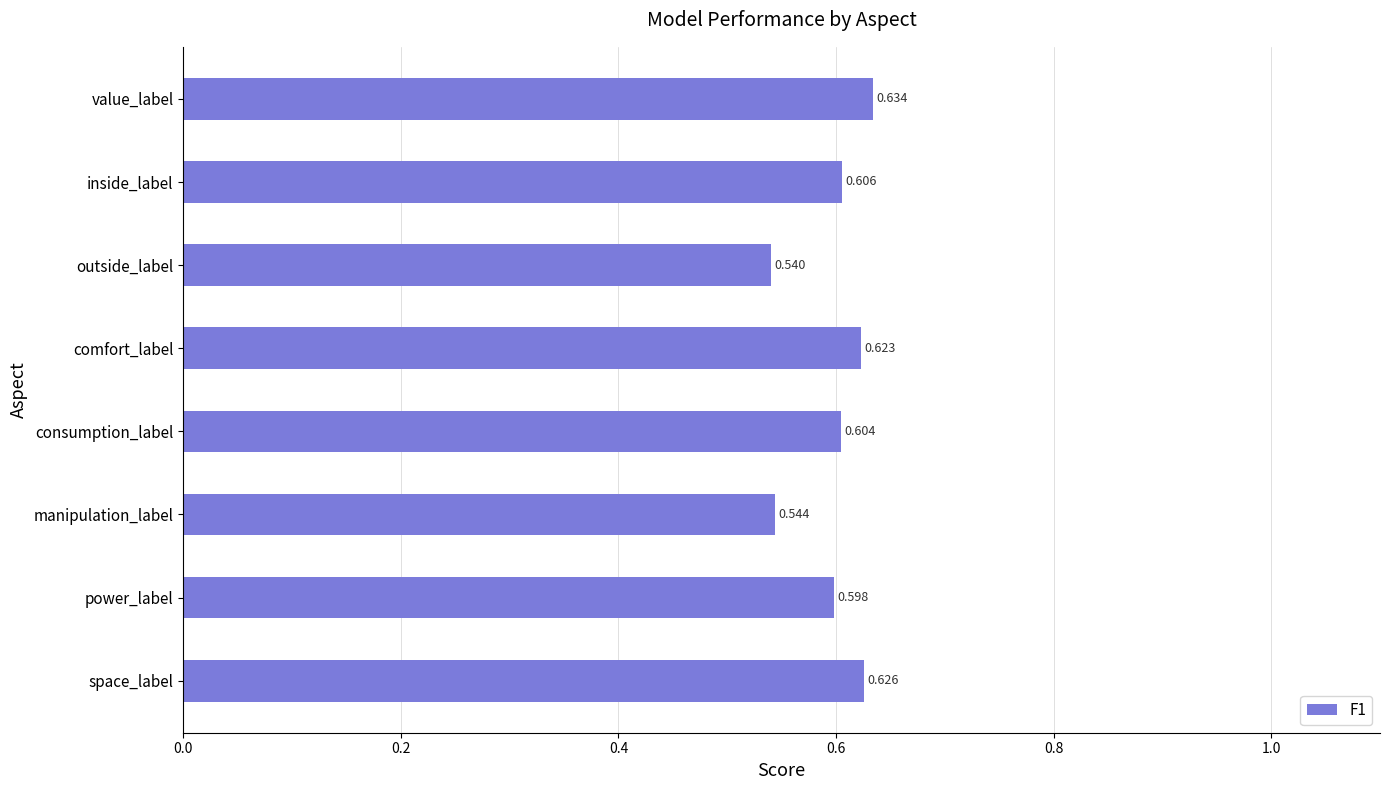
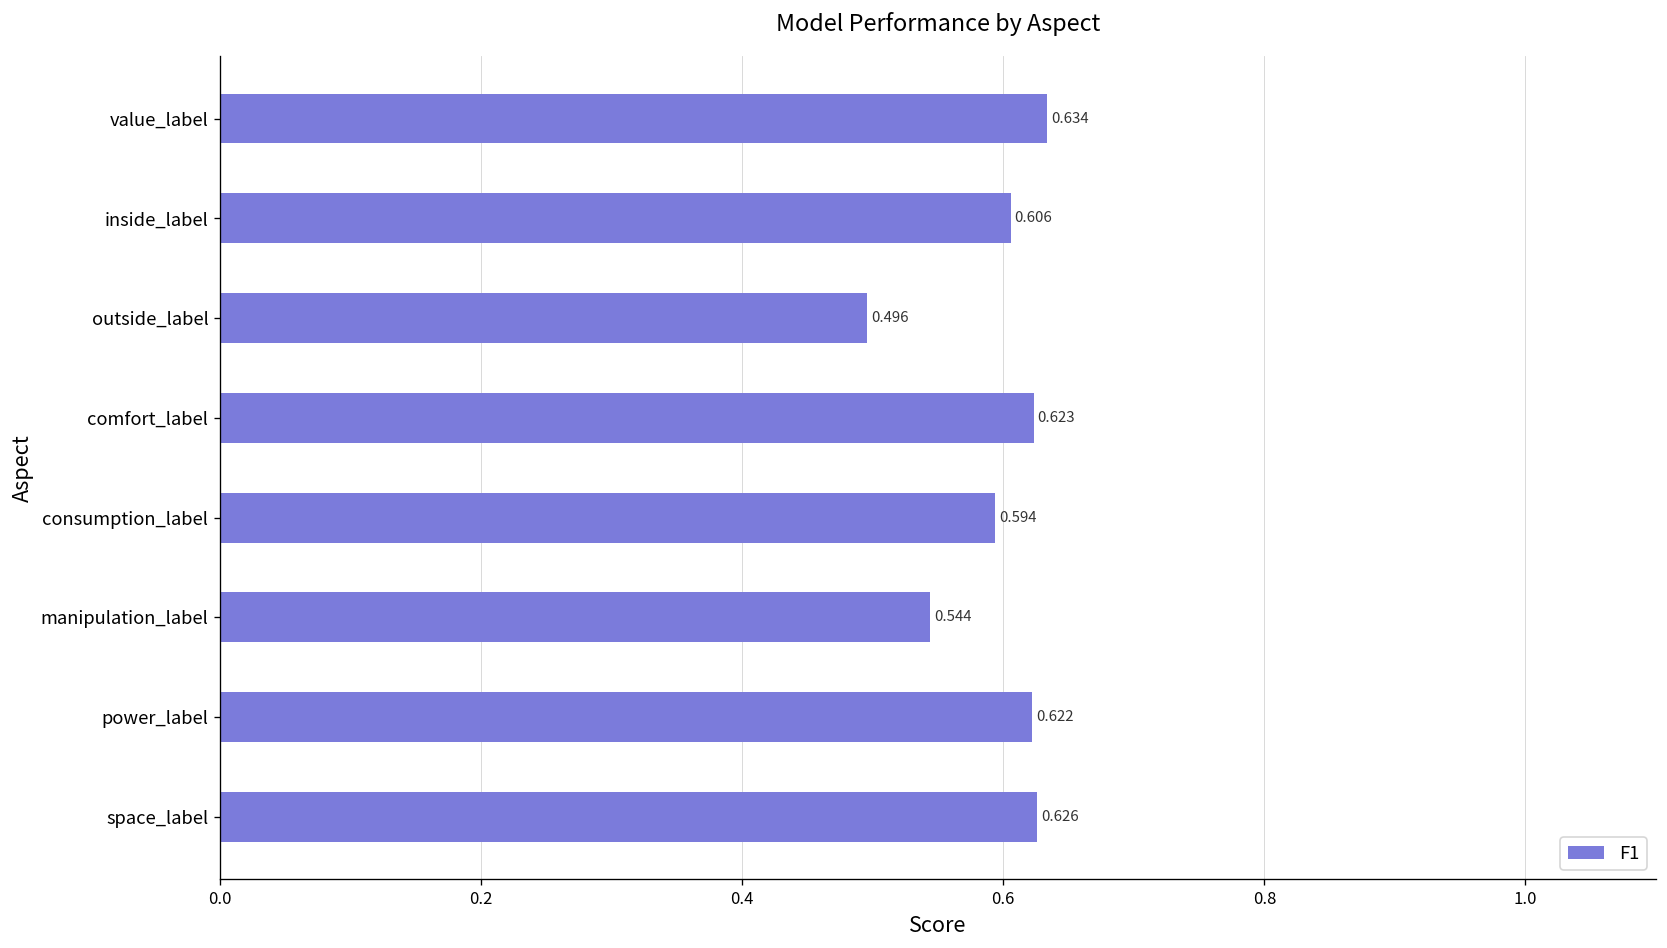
  {
    "value_label": 0.634,
    "inside_label": 0.606,
-   "outside_label": 0.540,
+   "outside_label": 0.496,
    "comfort_label": 0.623,
-   "consumption_label": 0.604,
+   "consumption_label": 0.594,
    "manipulation_label": 0.544,
-   "power_label": 0.598,
+   "power_label": 0.622,
    "space_label": 0.626
  }
